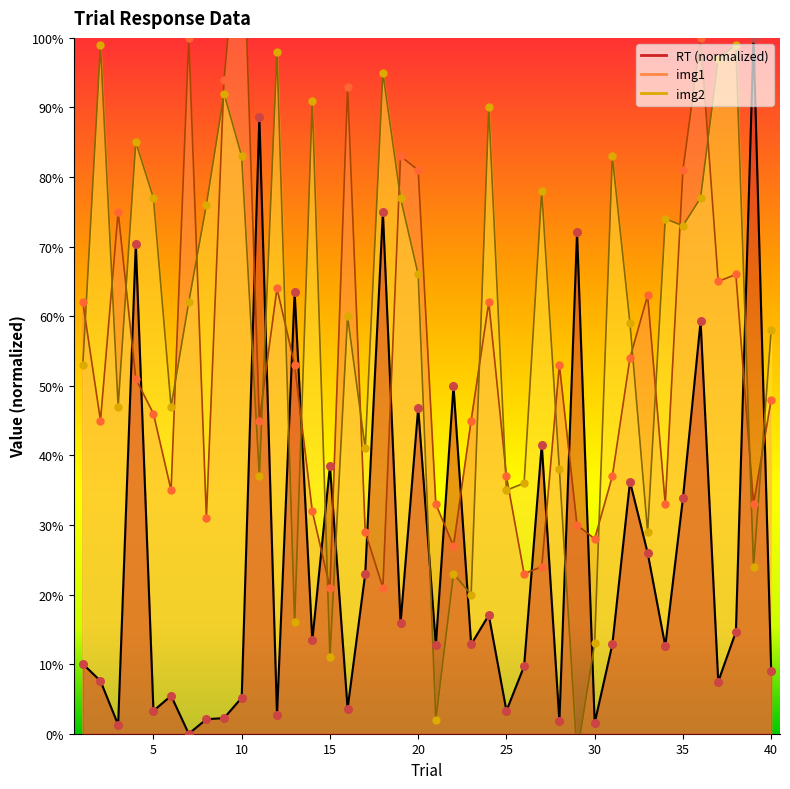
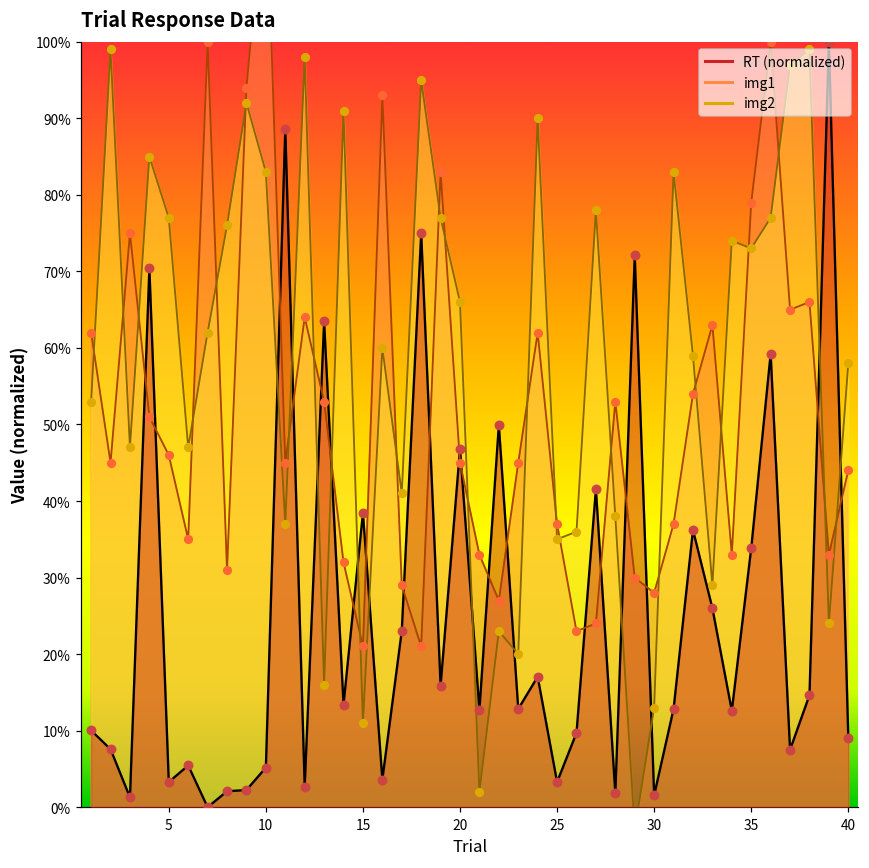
  {
    "img1": {
      "5": "46%",
      "15": "21%",
-     "20": "81%",
+     "20": "45%",
      "25": "37%",
      "30": "28%",
-     "35": "81%",
-     "40": "48%"
+     "35": "79%",
+     "40": "44%"
    }
  }
